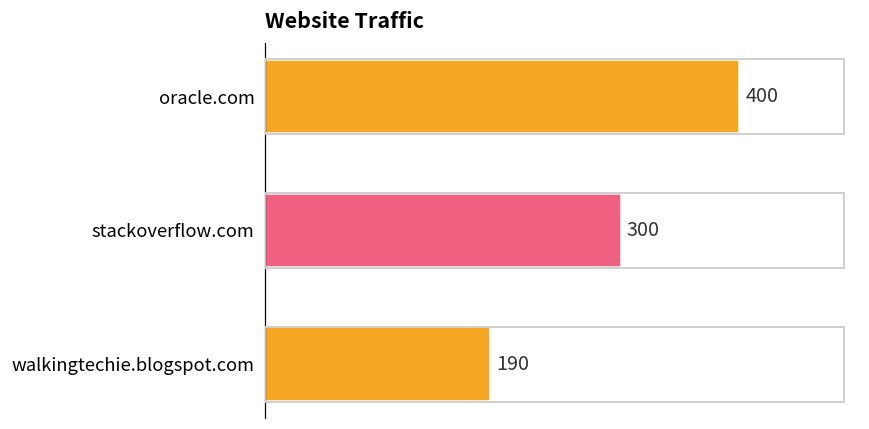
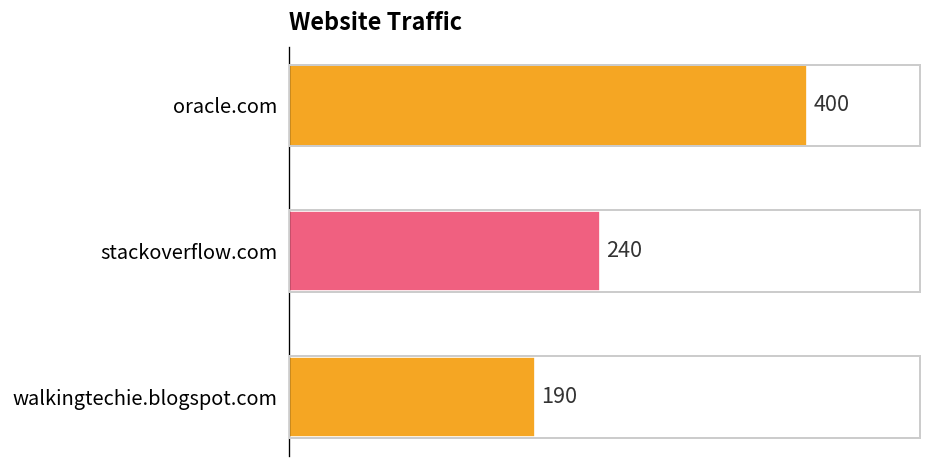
  {
    "oracle.com": 400,
-   "stackoverflow.com": 300,
+   "stackoverflow.com": 240,
    "walkingtechie.blogspot.com": 190
  }
